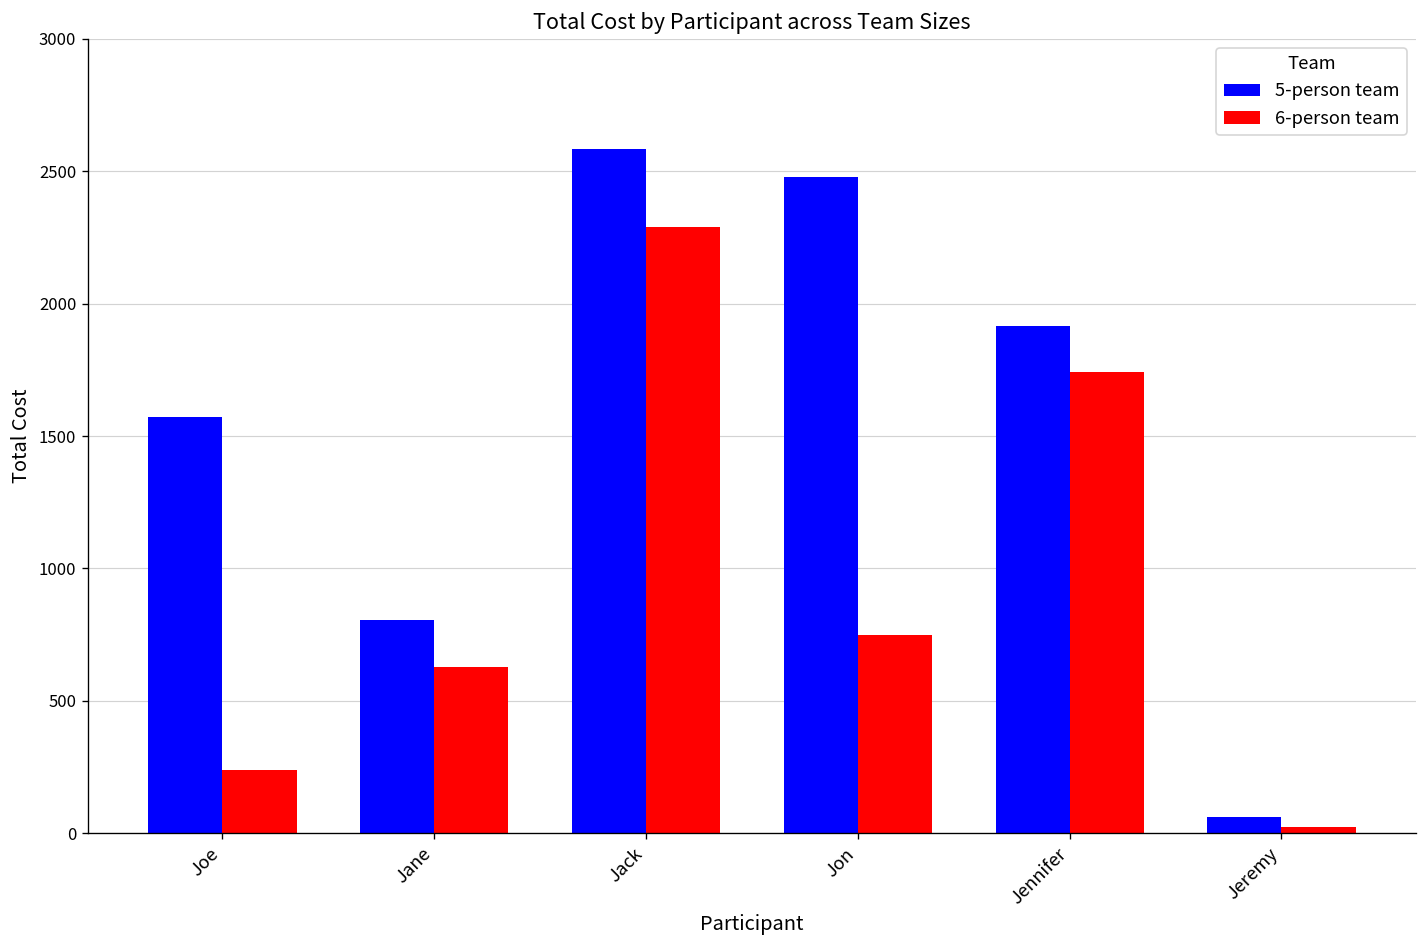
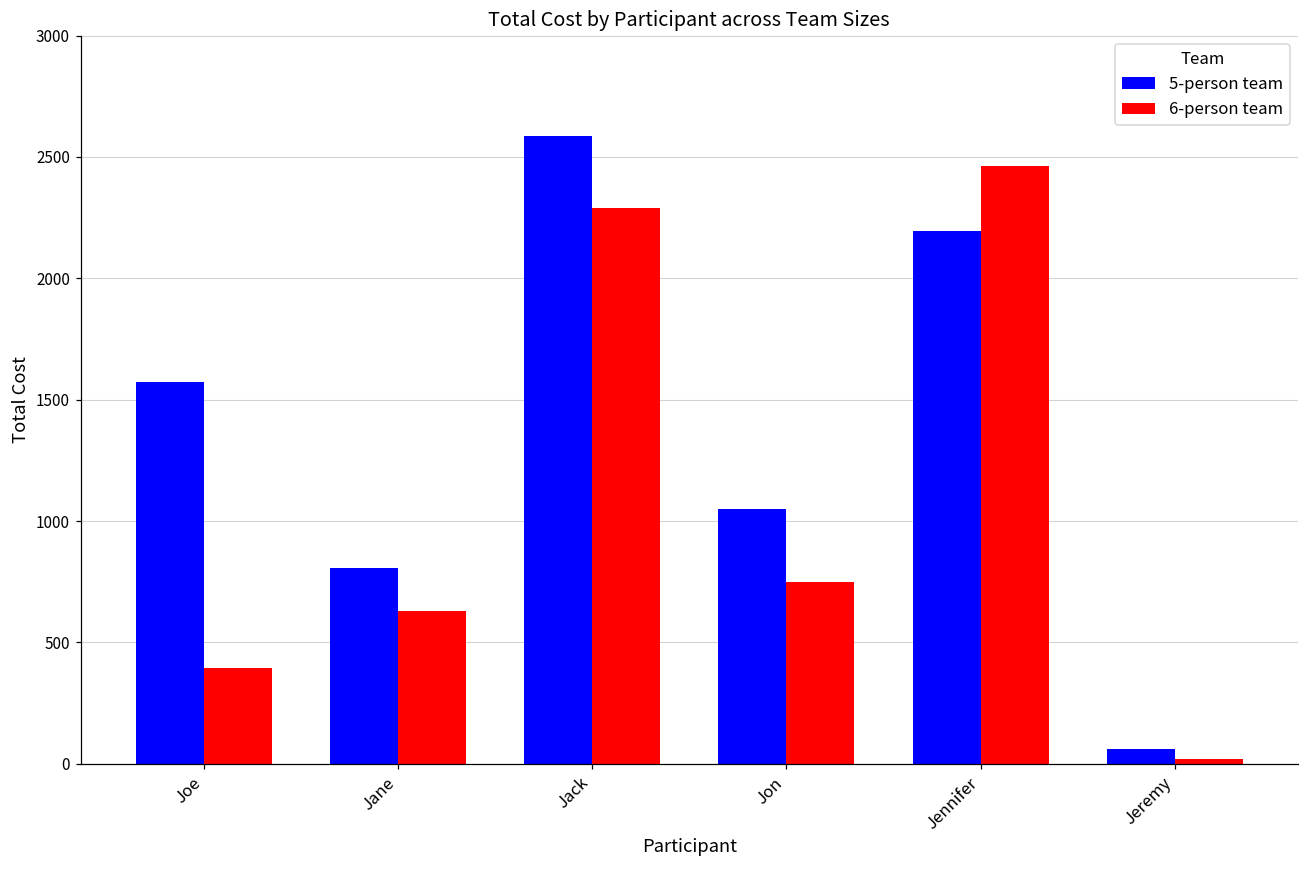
  {
    "5-person team": {
      "Joe": 1570,
      "Jane": 810,
      "Jack": 2590,
-     "Jon": 2480,
-     "Jennifer": 1920,
+     "Jon": 1050,
+     "Jennifer": 2190,
      "Jeremy": 60
    },
    "6-person team": {
-     "Joe": 240,
+     "Joe": 400,
      "Jane": 630,
      "Jack": 2290,
      "Jon": 750,
-     "Jennifer": 1740,
+     "Jennifer": 2460,
      "Jeremy": 20
    }
  }
